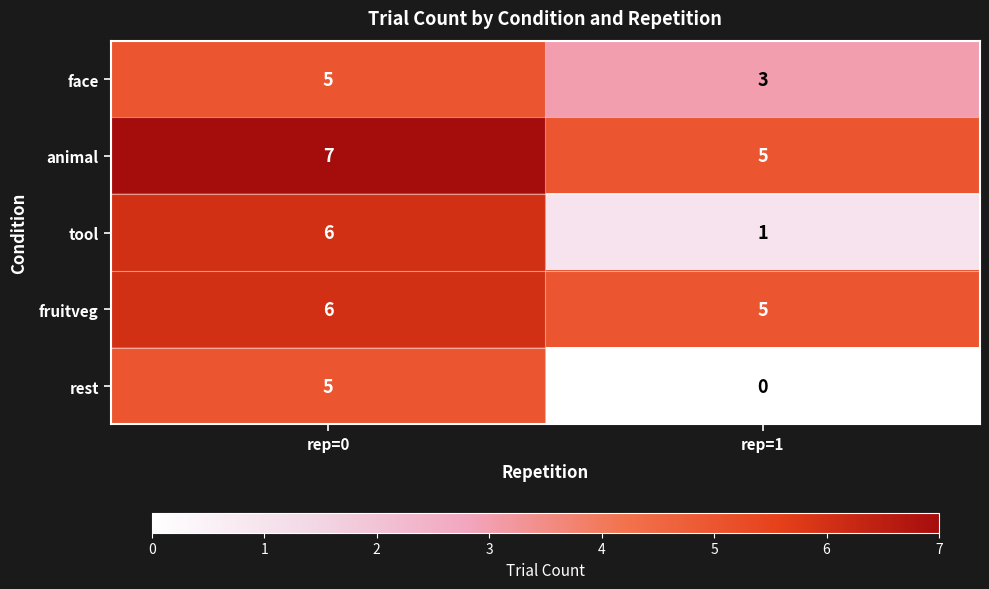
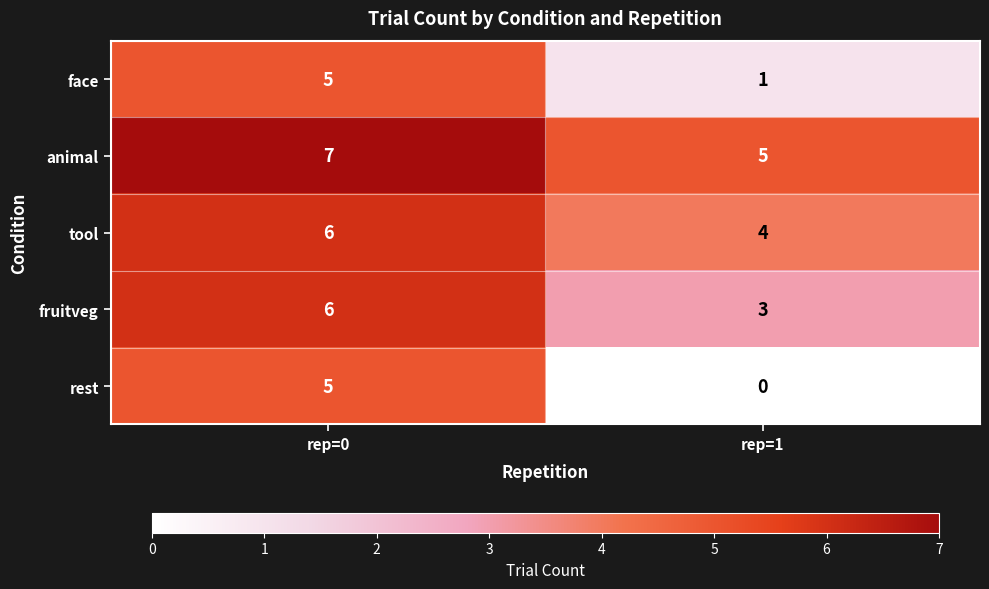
  {
    "face": {
      "rep=0": 5,
-     "rep=1": 3
+     "rep=1": 1
    },
    "animal": {
      "rep=0": 7,
      "rep=1": 5
    },
    "tool": {
      "rep=0": 6,
-     "rep=1": 1
+     "rep=1": 4
    },
    "fruitveg": {
      "rep=0": 6,
-     "rep=1": 5
+     "rep=1": 3
    },
    "rest": {
      "rep=0": 5,
      "rep=1": 0
    }
  }
